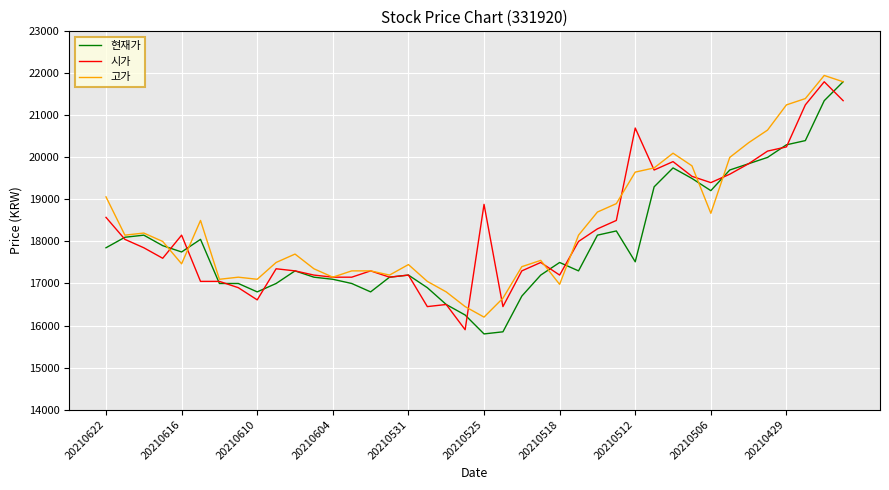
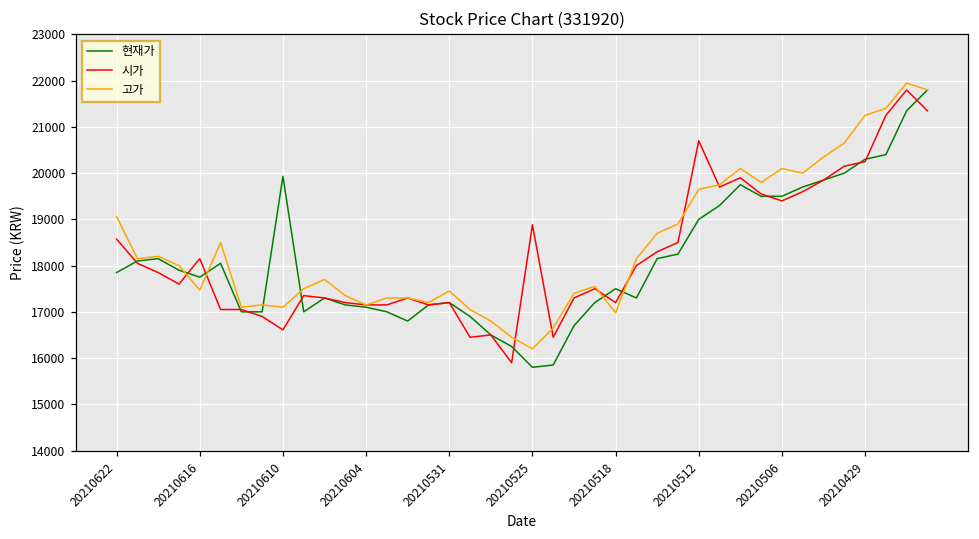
  {
    "현재가": {
      "20210622": 17900,
      "20210616": 17800,
-     "20210610": 16800,
+     "20210610": 19900,
      "20210525": 15800,
      "20210518": 17500,
-     "20210512": 17500,
-     "20210506": 19200
+     "20210512": 19000,
+     "20210506": 19500
    },
    "시가": {
      "20210622": 18600,
      "20210616": 18200,
      "20210610": 16600,
      "20210525": 18900,
      "20210518": 17200,
      "20210512": 20700,
      "20210506": 19400
    },
    "고가": {
      "20210622": 19100,
      "20210616": 17500,
      "20210610": 17100,
      "20210531": 17500,
      "20210525": 16200,
      "20210518": 17000,
      "20210512": 19700,
-     "20210506": 18700,
+     "20210506": 20100,
      "20210429": 21300
    }
  }
